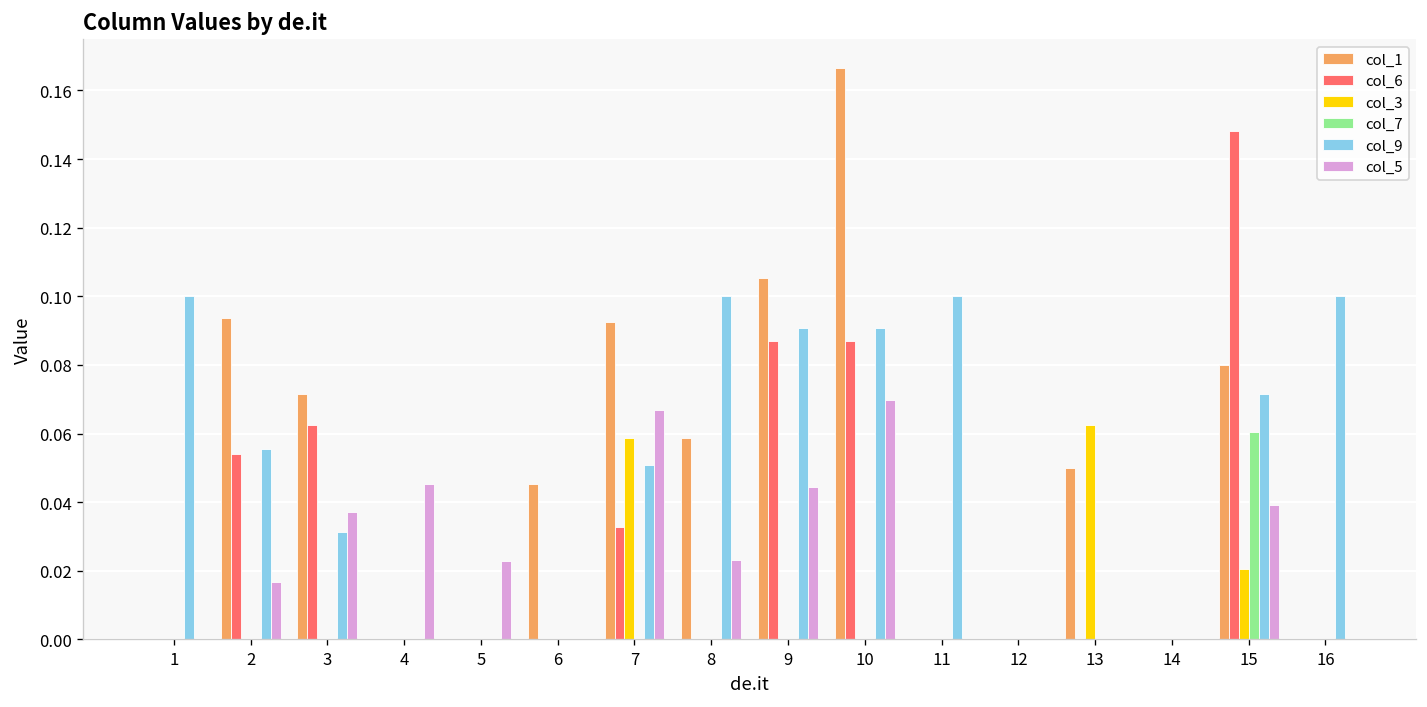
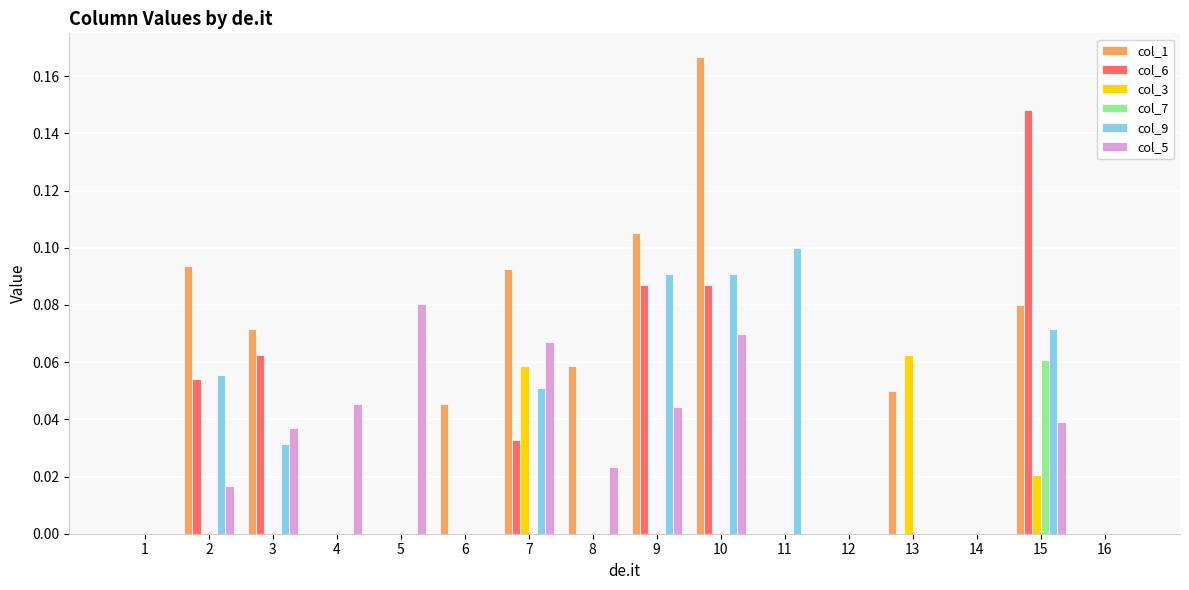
  {
    "col_3": {
      "1": 0.000,
      "2": 0.000,
      "3": 0.000,
      "4": 0.000,
      "5": 0.000,
      "6": 0.000,
      "7": 0.059,
      "8": 0.000,
      "9": 0.000,
      "10": 0.000,
      "11": 0.000,
      "12": 0.000,
      "13": 0.063,
      "14": 0.000,
      "15": 0.021,
      "16": 0.000
    },
    "col_7": {
      "1": 0.000,
      "2": 0.000,
      "3": 0.000,
      "4": 0.000,
      "5": 0.000,
      "6": 0.000,
      "7": 0.000,
      "8": 0.000,
      "9": 0.000,
      "10": 0.000,
      "11": 0.000,
      "12": 0.000,
      "13": 0.000,
      "14": 0.000,
      "15": 0.061,
      "16": 0.000
    },
    "col_9": {
-     "1": 0.1,
+     "1": 0.0,
      "2": 0.056,
      "3": 0.031,
      "4": 0.0,
      "5": 0.0,
      "6": 0.0,
      "7": 0.051,
-     "8": 0.1,
+     "8": 0.0,
      "9": 0.091,
      "10": 0.091,
      "11": 0.1,
      "12": 0.0,
      "13": 0.0,
      "14": 0.0,
      "15": 0.071,
-     "16": 0.1
+     "16": 0.0
    },
    "col_5": {
      "1": 0.000,
      "2": 0.017,
      "3": 0.037,
      "4": 0.045,
-     "5": 0.023,
+     "5": 0.080,
      "6": 0.000,
      "7": 0.067,
      "8": 0.023,
      "9": 0.044,
      "10": 0.070,
      "11": 0.000,
      "12": 0.000,
      "13": 0.000,
      "14": 0.000,
      "15": 0.039,
      "16": 0.000
    }
  }
